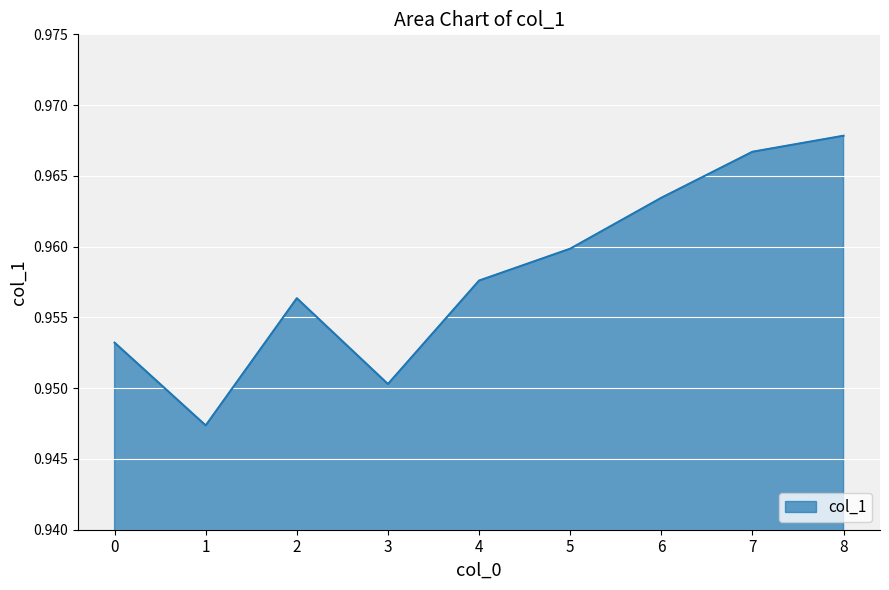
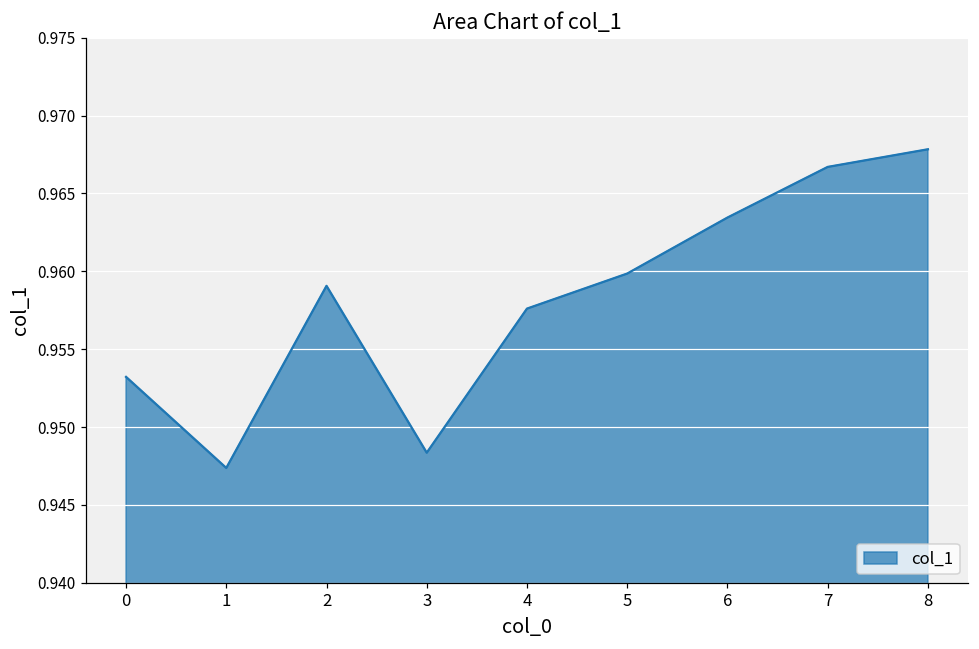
  {
    "0": 0.9532,
    "1": 0.9474,
-   "2": 0.9564,
-   "3": 0.9503,
+   "2": 0.9591,
+   "3": 0.9483,
    "4": 0.9576,
    "5": 0.9599,
    "6": 0.9635,
    "7": 0.9667,
    "8": 0.9678
  }
